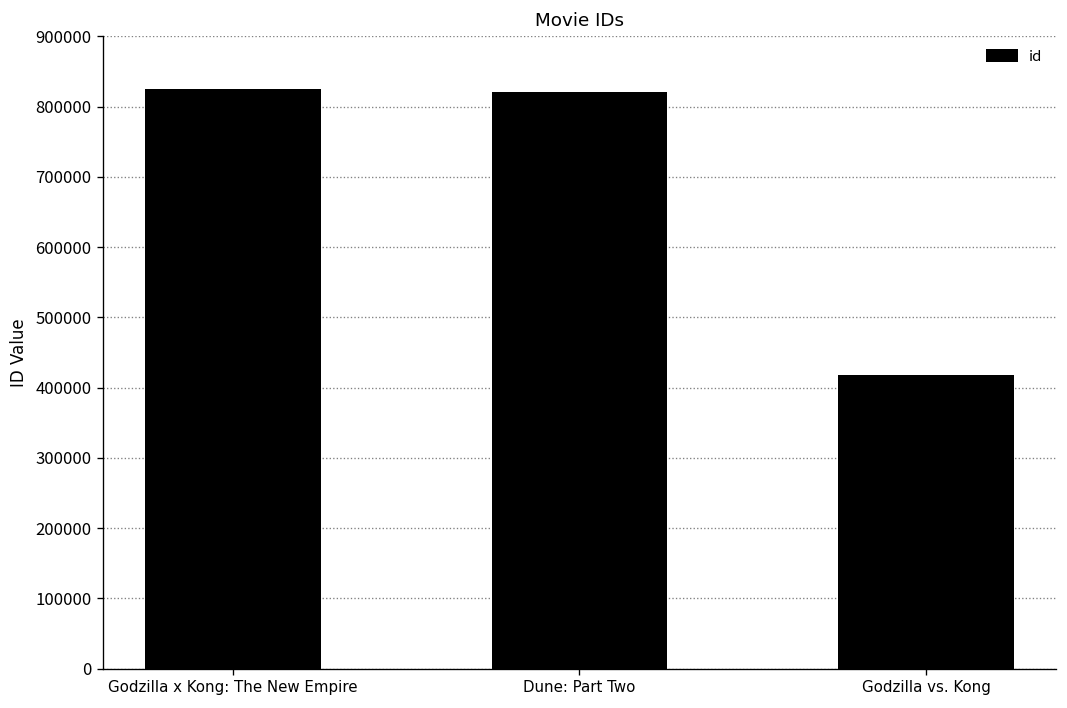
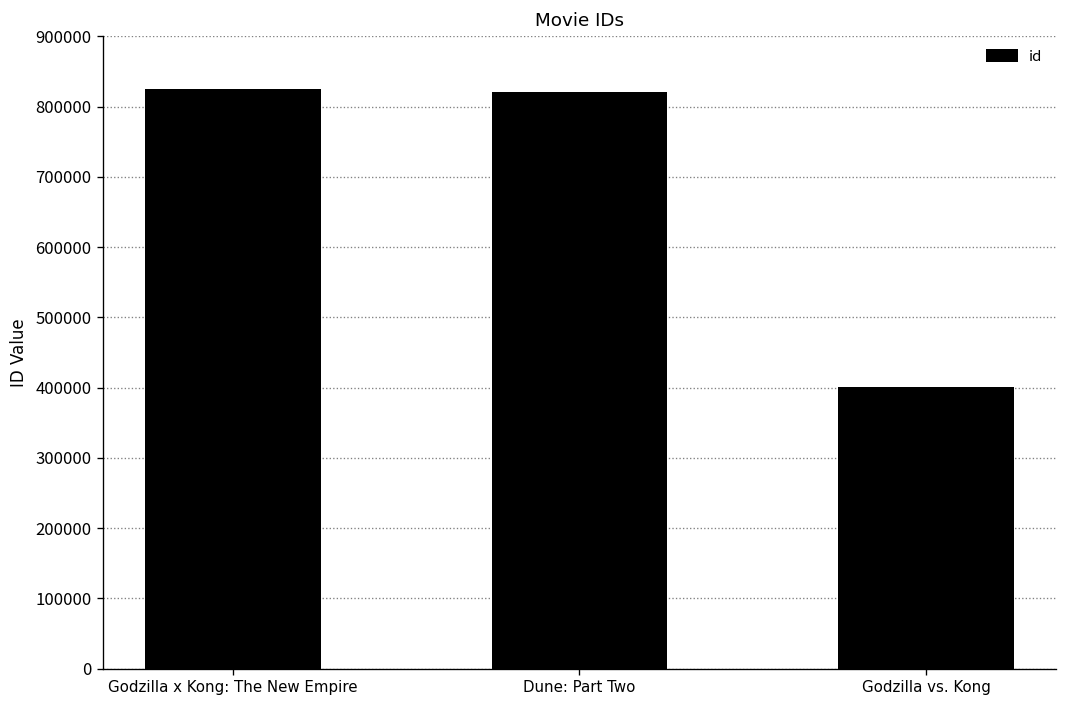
  {
    "Godzilla x Kong: The New Empire": 820000,
    "Dune: Part Two": 820000,
-   "Godzilla vs. Kong": 420000
+   "Godzilla vs. Kong": 400000
  }
